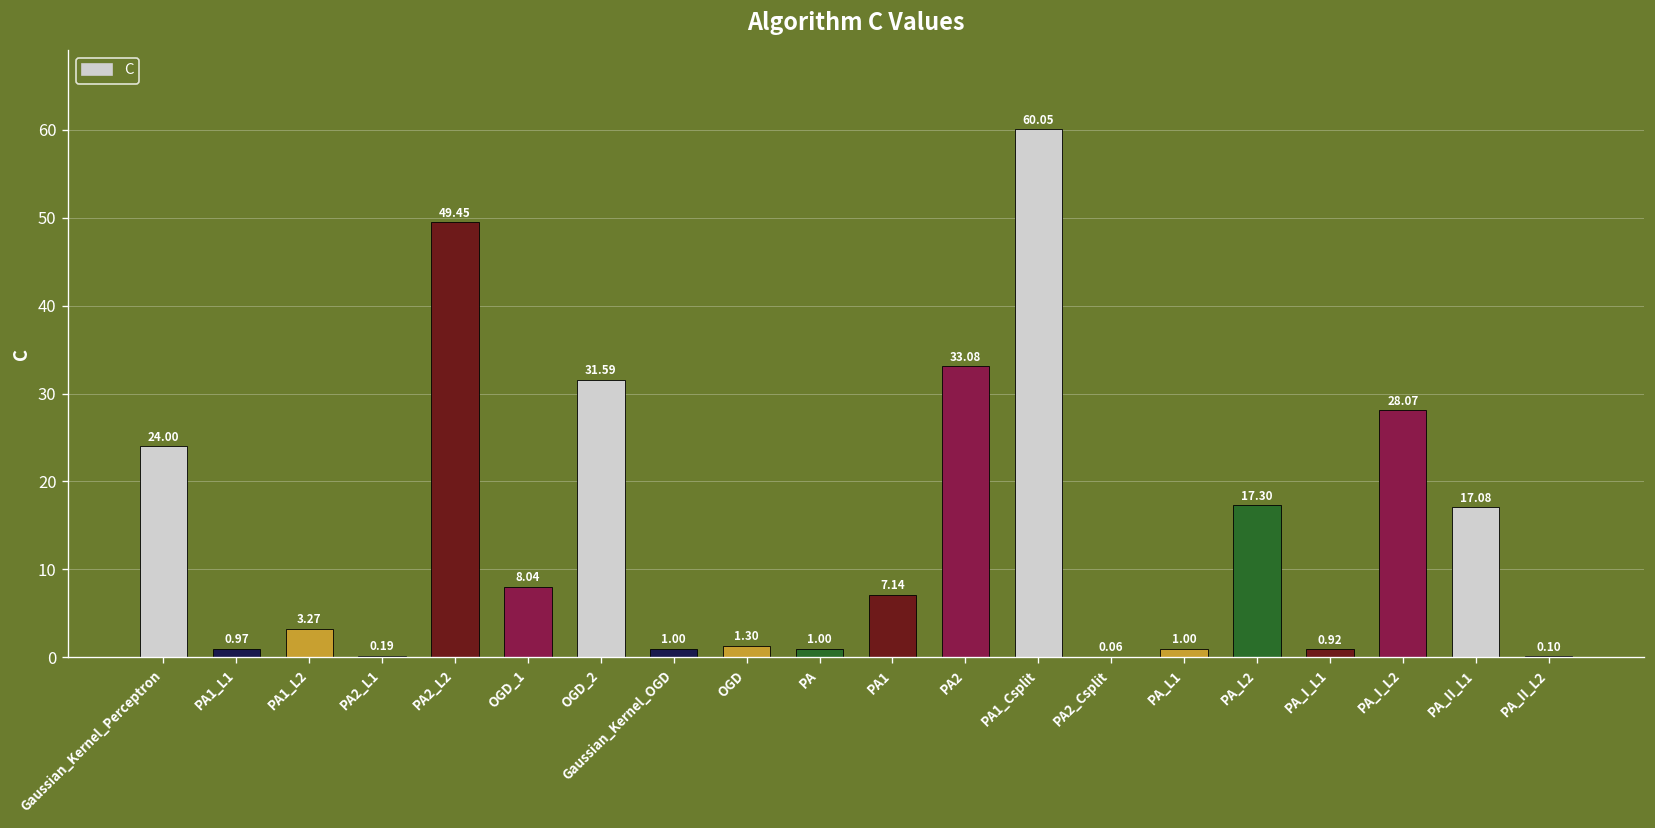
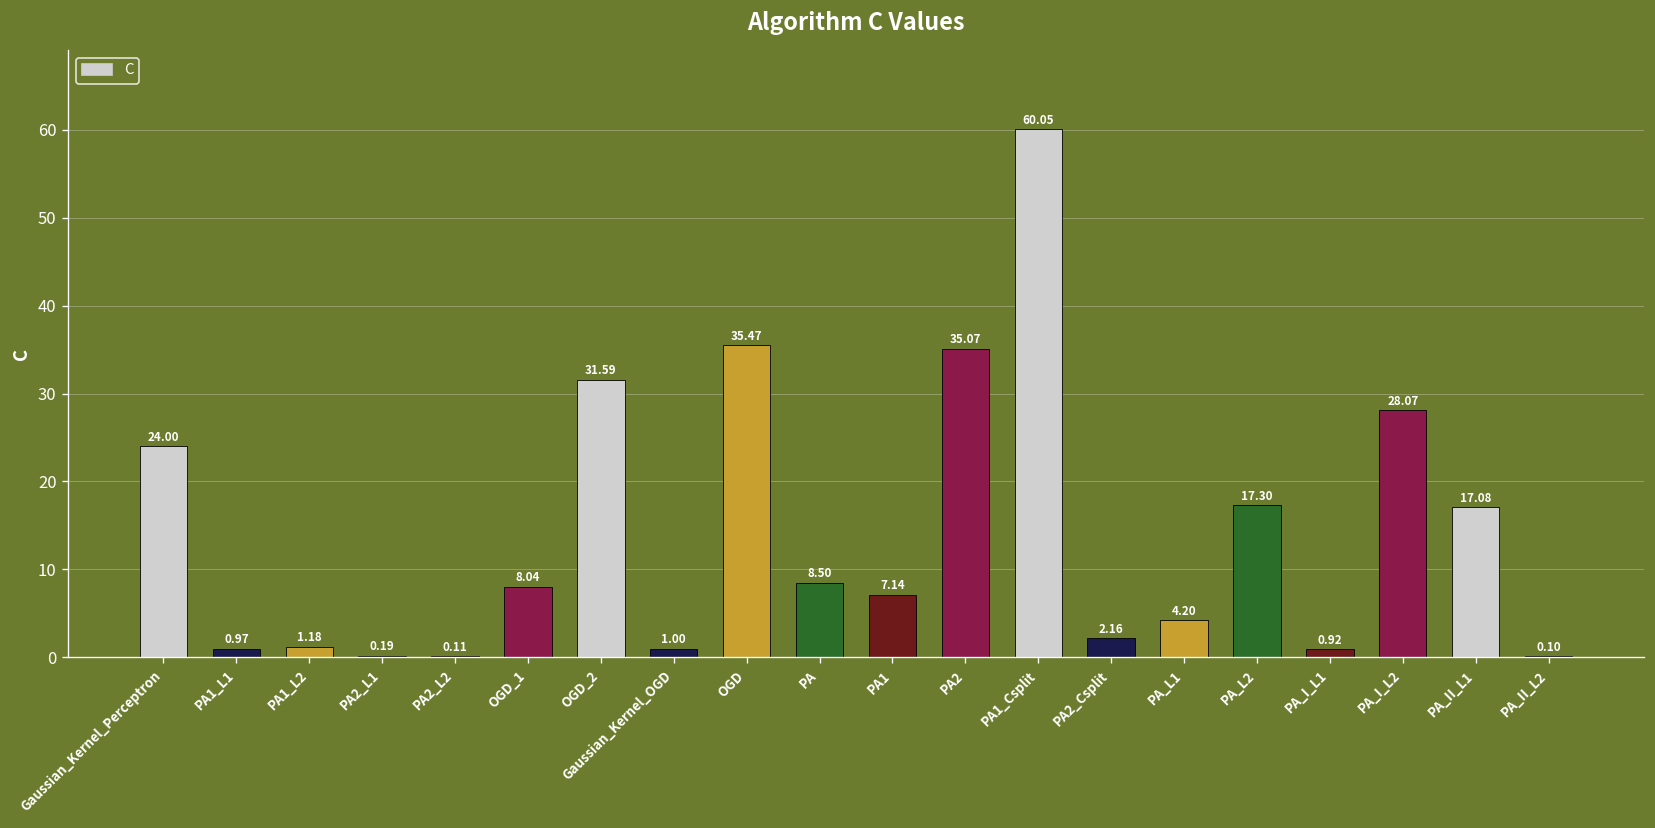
  {
    "Gaussian_Kernel_Perceptron": 24.00,
    "PA1_L1": 0.97,
-   "PA1_L2": 3.27,
+   "PA1_L2": 1.18,
    "PA2_L1": 0.19,
-   "PA2_L2": 49.45,
+   "PA2_L2": 0.11,
    "OGD_1": 8.04,
    "OGD_2": 31.59,
    "Gaussian_Kernel_OGD": 1.00,
-   "OGD": 1.30,
-   "PA": 1.00,
+   "OGD": 35.47,
+   "PA": 8.50,
    "PA1": 7.14,
-   "PA2": 33.08,
+   "PA2": 35.07,
    "PA1_Csplit": 60.05,
-   "PA2_Csplit": 0.06,
-   "PA_L1": 1.00,
+   "PA2_Csplit": 2.16,
+   "PA_L1": 4.20,
    "PA_L2": 17.30,
    "PA_I_L1": 0.92,
    "PA_I_L2": 28.07,
    "PA_II_L1": 17.08,
    "PA_II_L2": 0.10
  }
